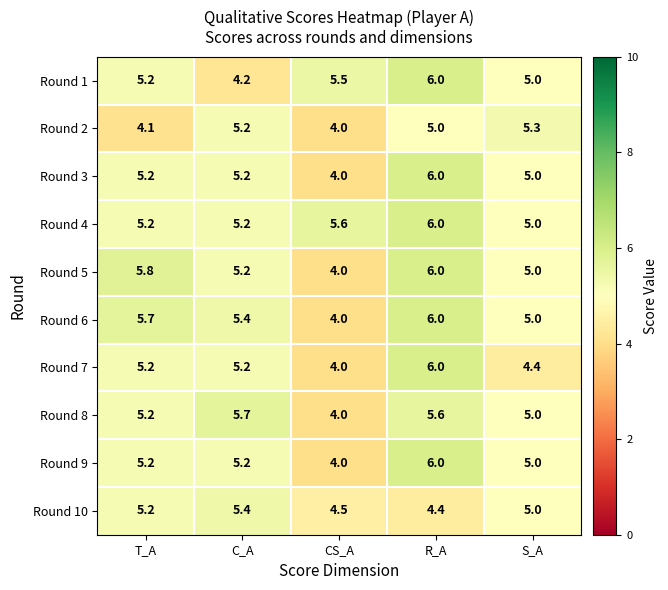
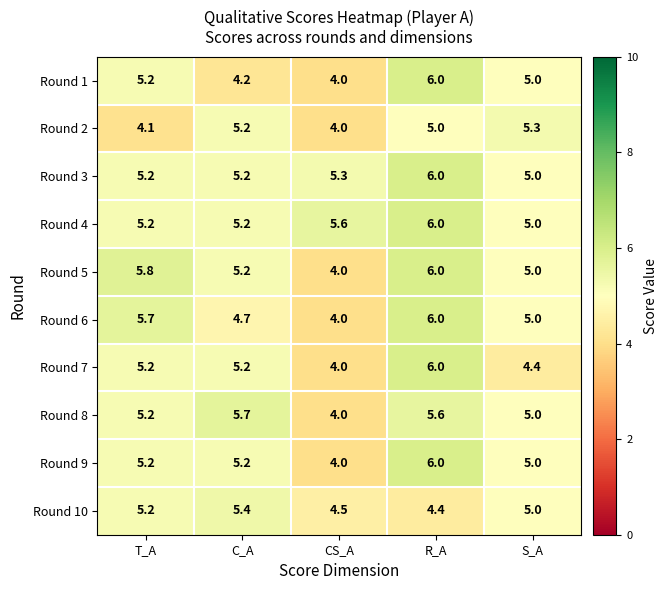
  {
    "Round 1": {
      "T_A": 5.2,
      "C_A": 4.2,
-     "CS_A": 5.5,
+     "CS_A": 4.0,
      "R_A": 6.0,
      "S_A": 5.0
    },
    "Round 2": {
      "T_A": 4.1,
      "C_A": 5.2,
      "CS_A": 4.0,
      "R_A": 5.0,
      "S_A": 5.3
    },
    "Round 3": {
      "T_A": 5.2,
      "C_A": 5.2,
-     "CS_A": 4.0,
+     "CS_A": 5.3,
      "R_A": 6.0,
      "S_A": 5.0
    },
    "Round 4": {
      "T_A": 5.2,
      "C_A": 5.2,
      "CS_A": 5.6,
      "R_A": 6.0,
      "S_A": 5.0
    },
    "Round 5": {
      "T_A": 5.8,
      "C_A": 5.2,
      "CS_A": 4.0,
      "R_A": 6.0,
      "S_A": 5.0
    },
    "Round 6": {
      "T_A": 5.7,
-     "C_A": 5.4,
+     "C_A": 4.7,
      "CS_A": 4.0,
      "R_A": 6.0,
      "S_A": 5.0
    },
    "Round 7": {
      "T_A": 5.2,
      "C_A": 5.2,
      "CS_A": 4.0,
      "R_A": 6.0,
      "S_A": 4.4
    },
    "Round 8": {
      "T_A": 5.2,
      "C_A": 5.7,
      "CS_A": 4.0,
      "R_A": 5.6,
      "S_A": 5.0
    },
    "Round 9": {
      "T_A": 5.2,
      "C_A": 5.2,
      "CS_A": 4.0,
      "R_A": 6.0,
      "S_A": 5.0
    },
    "Round 10": {
      "T_A": 5.2,
      "C_A": 5.4,
      "CS_A": 4.5,
      "R_A": 4.4,
      "S_A": 5.0
    }
  }
